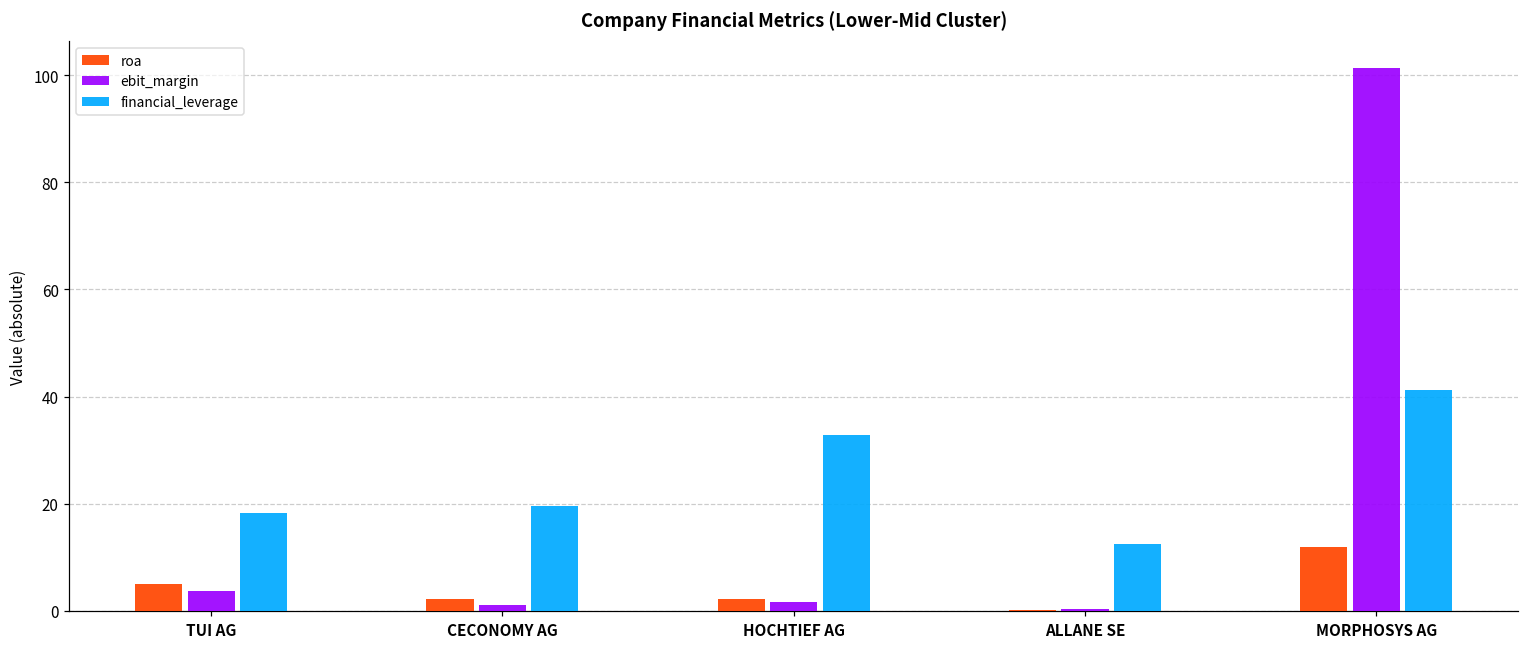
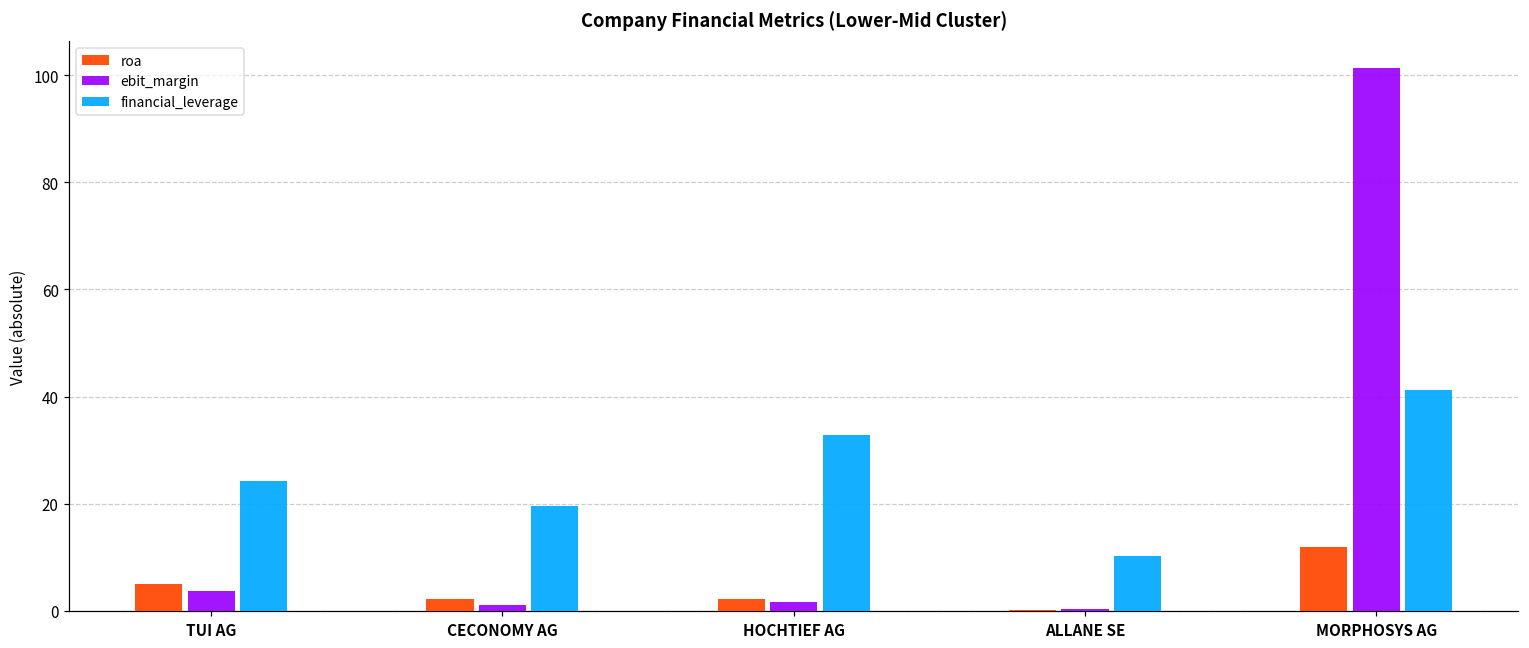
  {
    "roa": {
      "TUI AG": 5,
      "CECONOMY AG": 2,
      "HOCHTIEF AG": 2,
      "MORPHOSYS AG": 12
    },
    "ebit_margin": {
      "TUI AG": 4,
      "CECONOMY AG": 1,
      "HOCHTIEF AG": 2,
      "MORPHOSYS AG": 101
    },
    "financial_leverage": {
-     "TUI AG": 18,
+     "TUI AG": 24,
      "CECONOMY AG": 20,
      "HOCHTIEF AG": 33,
-     "ALLANE SE": 13,
+     "ALLANE SE": 10,
      "MORPHOSYS AG": 41
    }
  }
